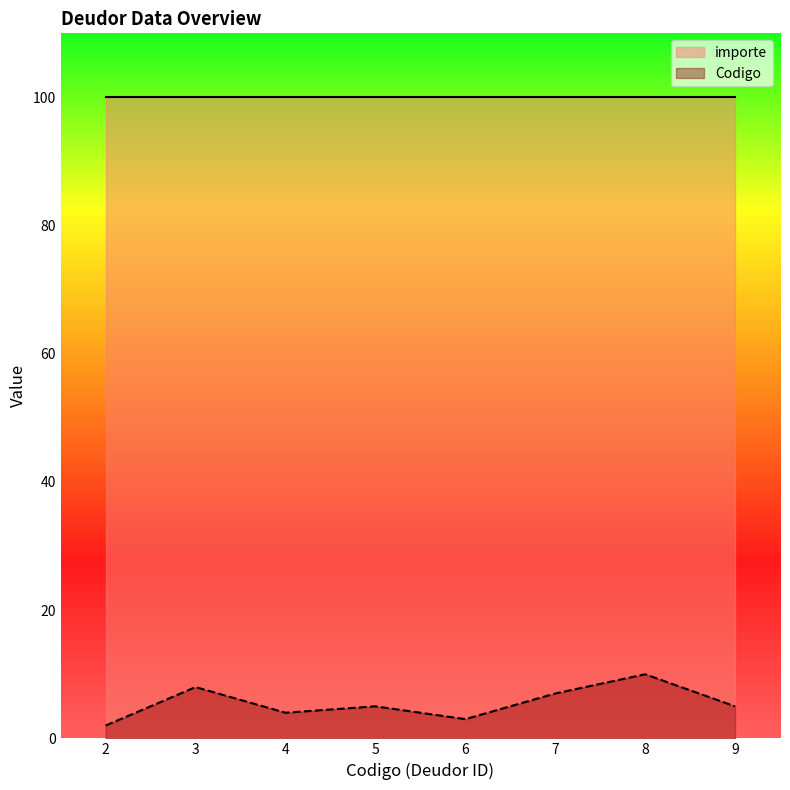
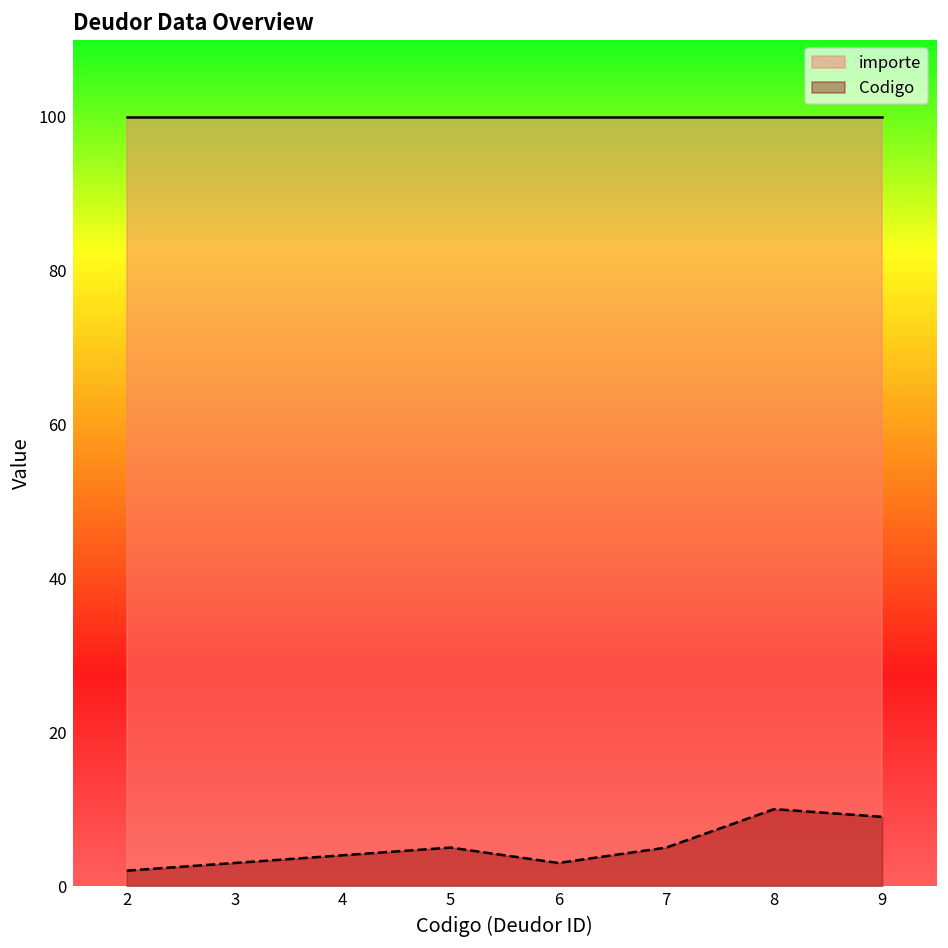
  {
    "importe": {
      "2": 100,
      "3": 100,
      "4": 100,
      "5": 100,
      "6": 100,
      "7": 100,
      "8": 100,
      "9": 100
    },
    "Codigo": {
      "2": 2,
-     "3": 8,
+     "3": 3,
      "4": 4,
      "5": 5,
      "6": 3,
-     "7": 7,
+     "7": 5,
      "8": 10,
-     "9": 5
+     "9": 9
    }
  }
